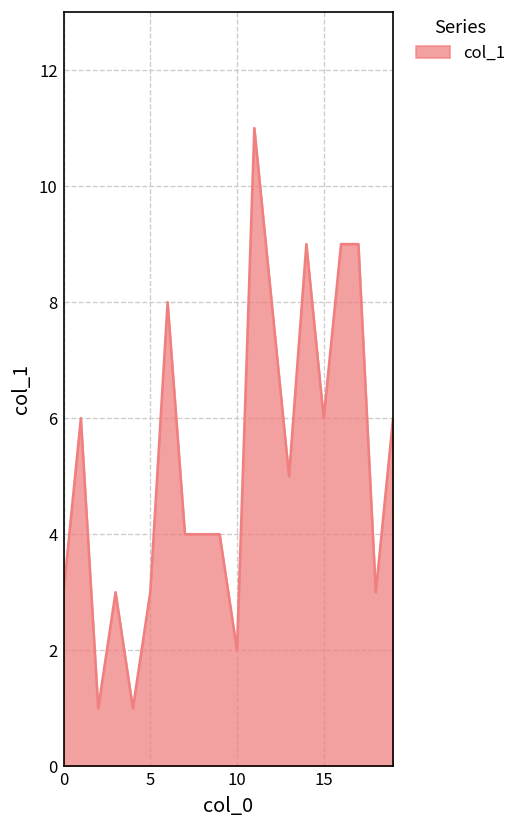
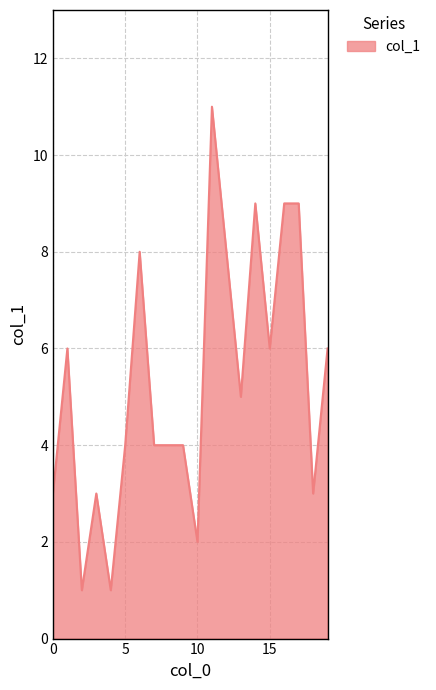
  {
    "0": 3,
-   "5": 3,
+   "5": 4,
    "10": 2,
    "15": 6
  }
